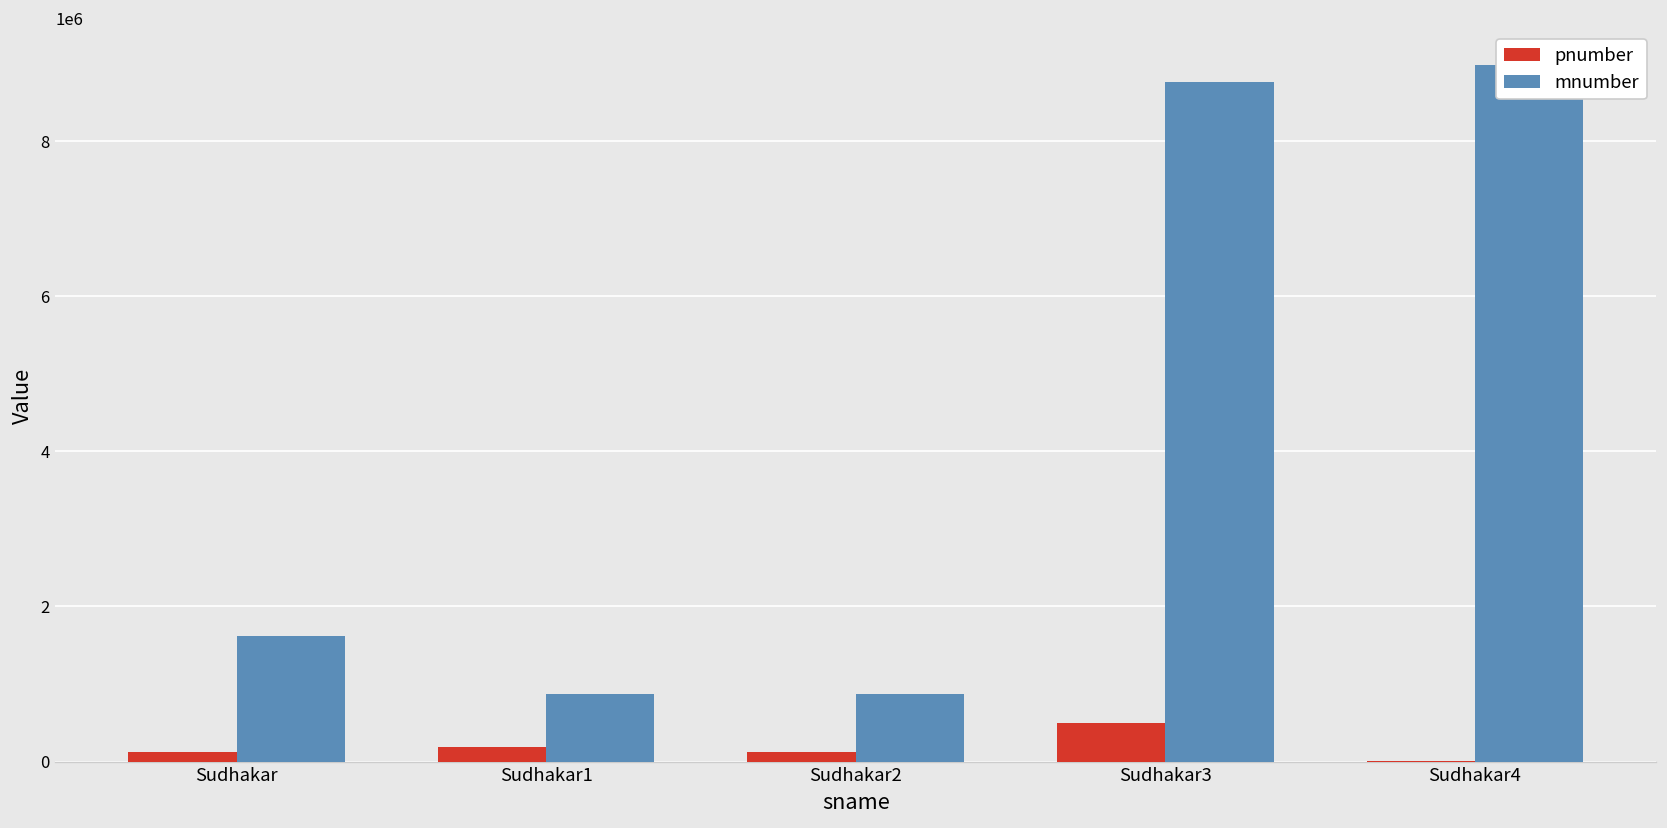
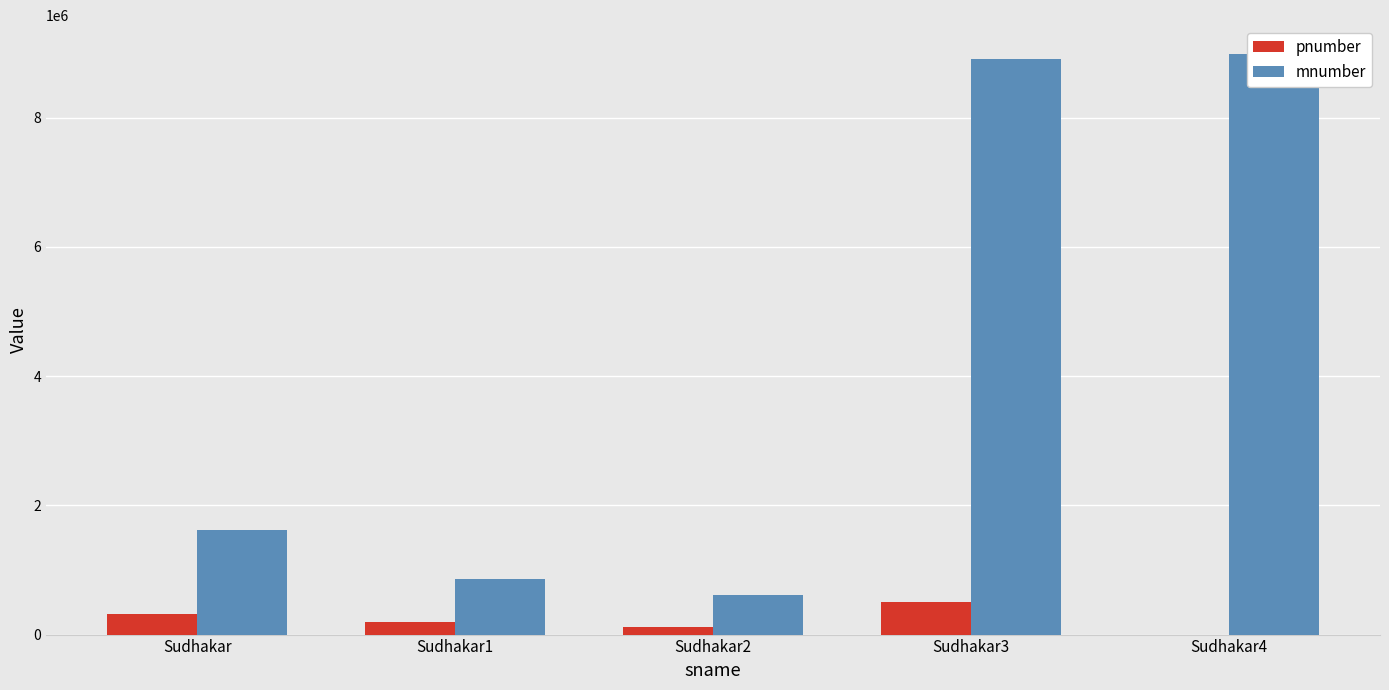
  {
    "pnumber": {
-     "Sudhakar": 100000,
+     "Sudhakar": 300000,
      "Sudhakar1": 200000,
      "Sudhakar2": 100000,
      "Sudhakar3": 500000
    },
    "mnumber": {
      "Sudhakar": 1600000,
      "Sudhakar1": 900000,
-     "Sudhakar2": 900000,
-     "Sudhakar3": 8800000
+     "Sudhakar2": 600000,
+     "Sudhakar3": 8900000
    }
  }
